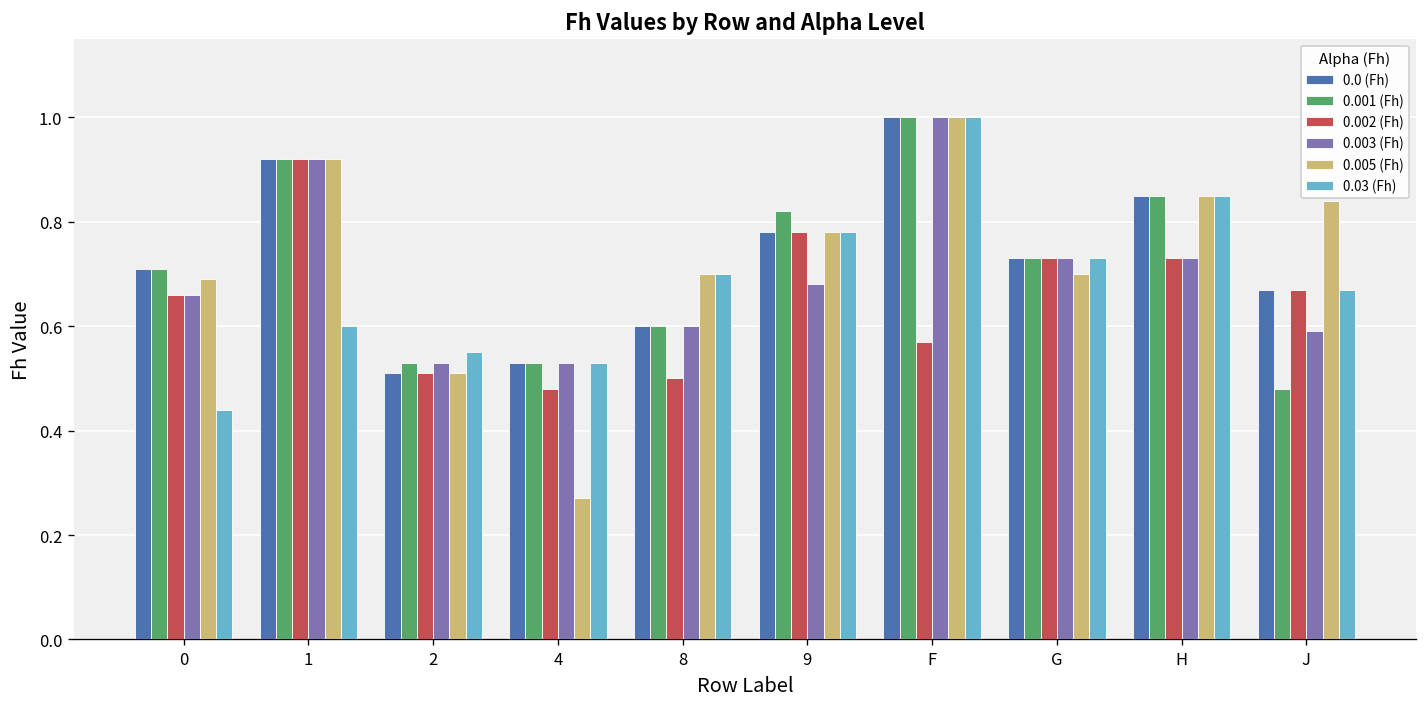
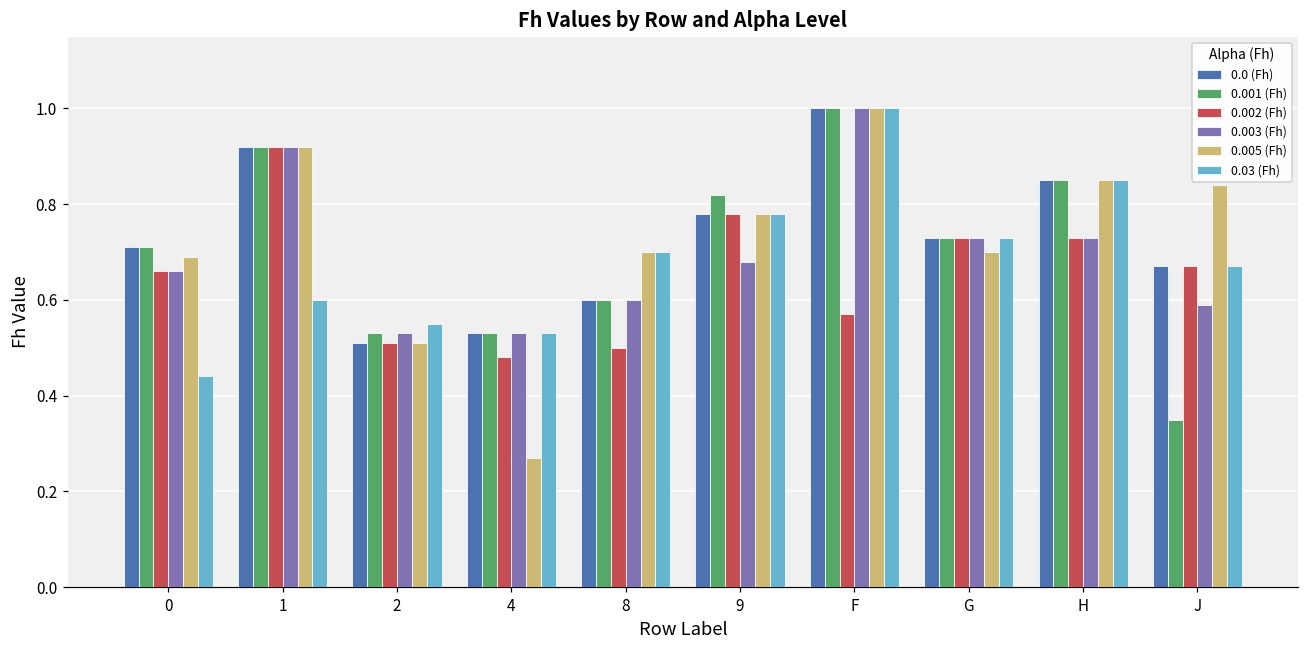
  {
    "0.001 (Fh)": {
      "0": 0.71,
      "1": 0.92,
      "2": 0.53,
      "4": 0.53,
      "8": 0.60,
      "9": 0.82,
      "F": 1.00,
      "G": 0.73,
      "H": 0.85,
-     "J": 0.48
+     "J": 0.35
    },
    "0.002 (Fh)": {
      "0": 0.66,
      "1": 0.92,
      "2": 0.51,
      "4": 0.48,
      "8": 0.50,
      "9": 0.78,
      "F": 0.57,
      "G": 0.73,
      "H": 0.73,
      "J": 0.67
    },
    "0.005 (Fh)": {
      "0": 0.69,
      "1": 0.92,
      "2": 0.51,
      "4": 0.27,
      "8": 0.70,
      "9": 0.78,
      "F": 1.00,
      "G": 0.70,
      "H": 0.85,
      "J": 0.84
    },
    "0.03 (Fh)": {
      "0": 0.44,
      "1": 0.60,
      "2": 0.55,
      "4": 0.53,
      "8": 0.70,
      "9": 0.78,
      "F": 1.00,
      "G": 0.73,
      "H": 0.85,
      "J": 0.67
    }
  }
